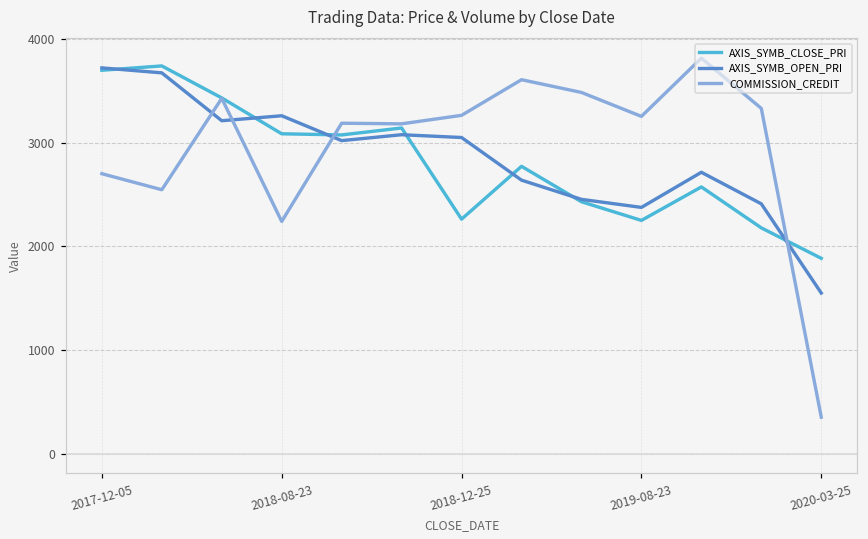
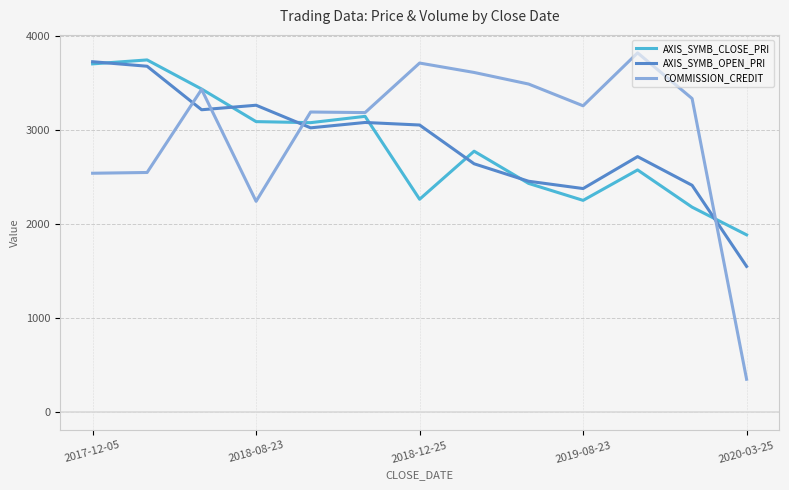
  {
    "COMMISSION_CREDIT": {
-     "2017-12-05": 2700,
+     "2017-12-05": 2500,
      "2018-08-23": 2200,
-     "2018-12-25": 3300,
+     "2018-12-25": 3700,
      "2019-08-23": 3300,
      "2020-03-25": 400
    }
  }
